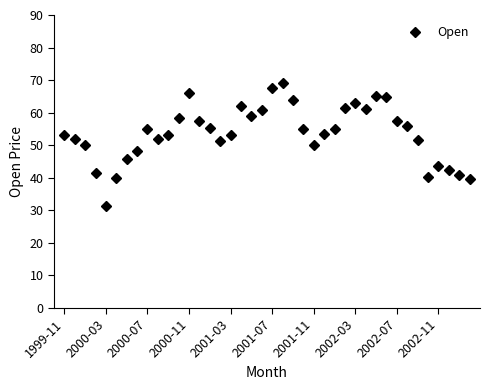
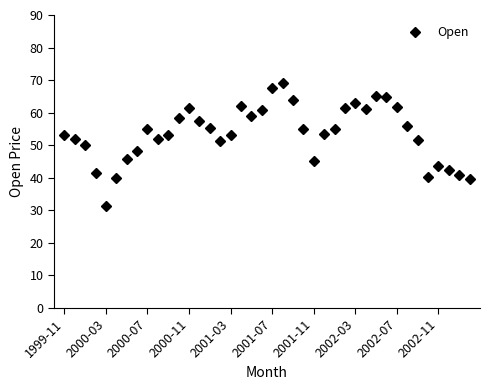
  {
    "1999-11": 53,
    "2000-03": 31,
    "2000-07": 55,
-   "2000-11": 66,
+   "2000-11": 62,
    "2001-03": 53,
    "2001-07": 68,
-   "2001-11": 50,
+   "2001-11": 45,
    "2002-03": 63,
-   "2002-07": 58,
+   "2002-07": 62,
    "2002-11": 44
  }
